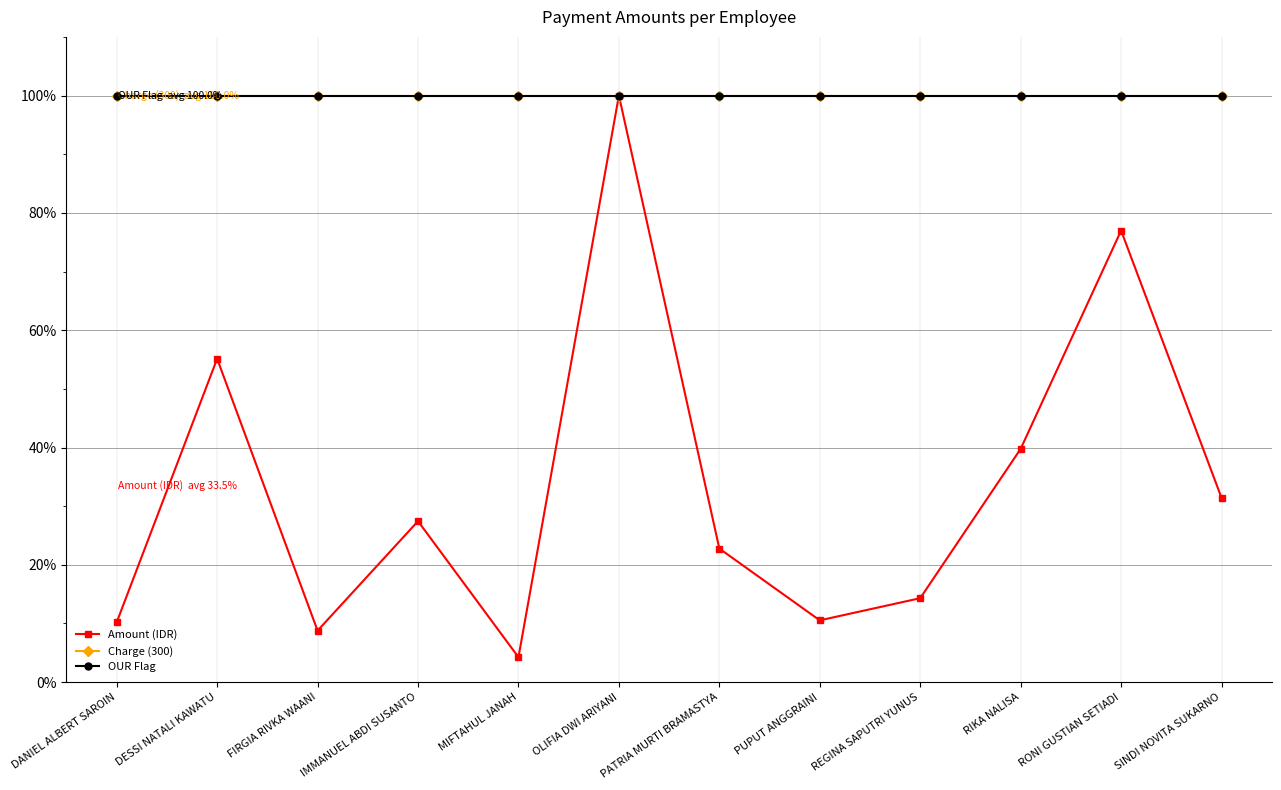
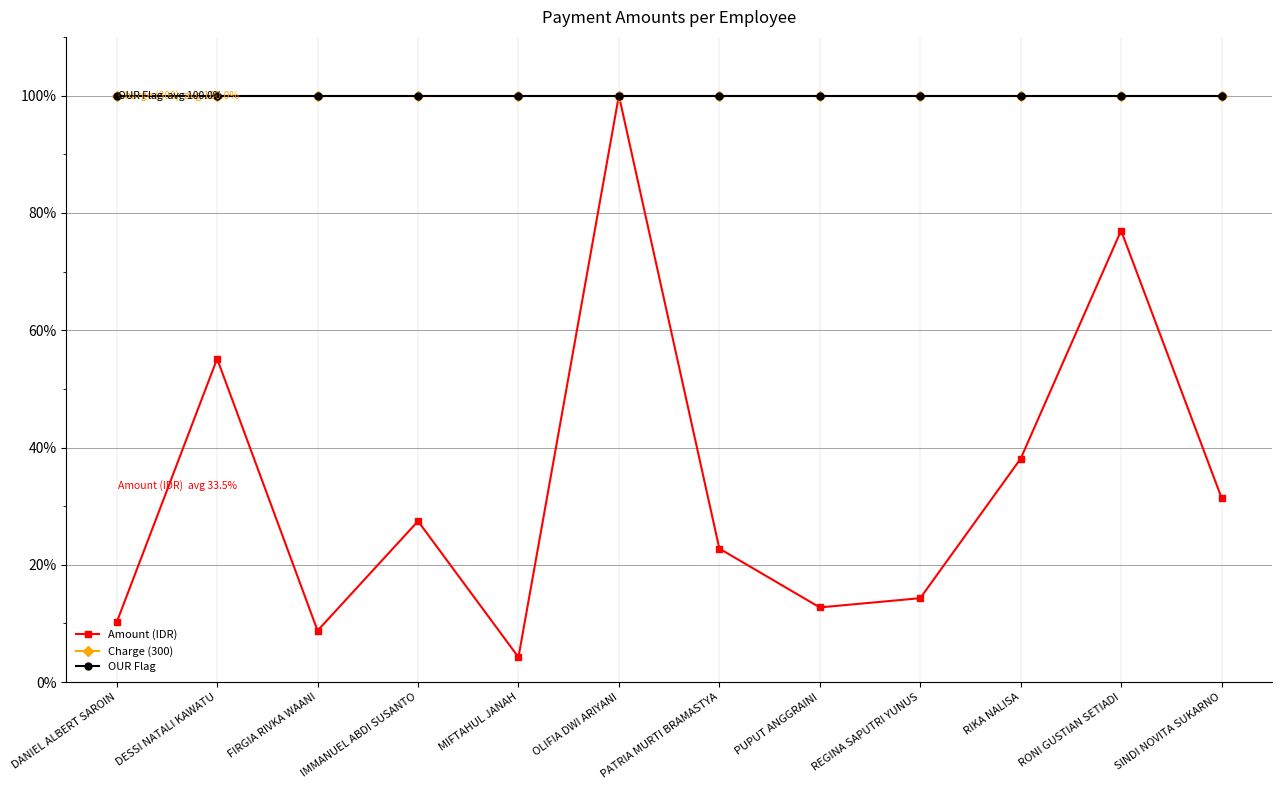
  {
    "Amount (IDR)": {
      "DANIEL ALBERT SAROIN": "10%",
      "DESSI NATALI KAWATU": "55%",
      "FIRGIA RIVKA WAANI": "9%",
      "IMMANUEL ABDI SUSANTO": "27%",
      "MIFTAHUL JANAH": "4%",
      "PATRIA MURTI BRAMASTYA": "23%",
-     "PUPUT ANGGRAINI": "11%",
+     "PUPUT ANGGRAINI": "13%",
      "REGINA SAPUTRI YUNUS": "14%",
-     "RIKA NALISA": "40%",
+     "RIKA NALISA": "38%",
      "RONI GUSTIAN SETIADI": "77%",
      "SINDI NOVITA SUKARNO": "31%"
    },
    "OUR Flag": {
      "DANIEL ALBERT SAROIN": "100%",
      "FIRGIA RIVKA WAANI": "100%",
      "IMMANUEL ABDI SUSANTO": "100%",
      "MIFTAHUL JANAH": "100%",
      "PATRIA MURTI BRAMASTYA": "100%",
      "PUPUT ANGGRAINI": "100%",
      "REGINA SAPUTRI YUNUS": "100%",
      "RIKA NALISA": "100%",
      "RONI GUSTIAN SETIADI": "100%",
      "SINDI NOVITA SUKARNO": "100%"
    }
  }
